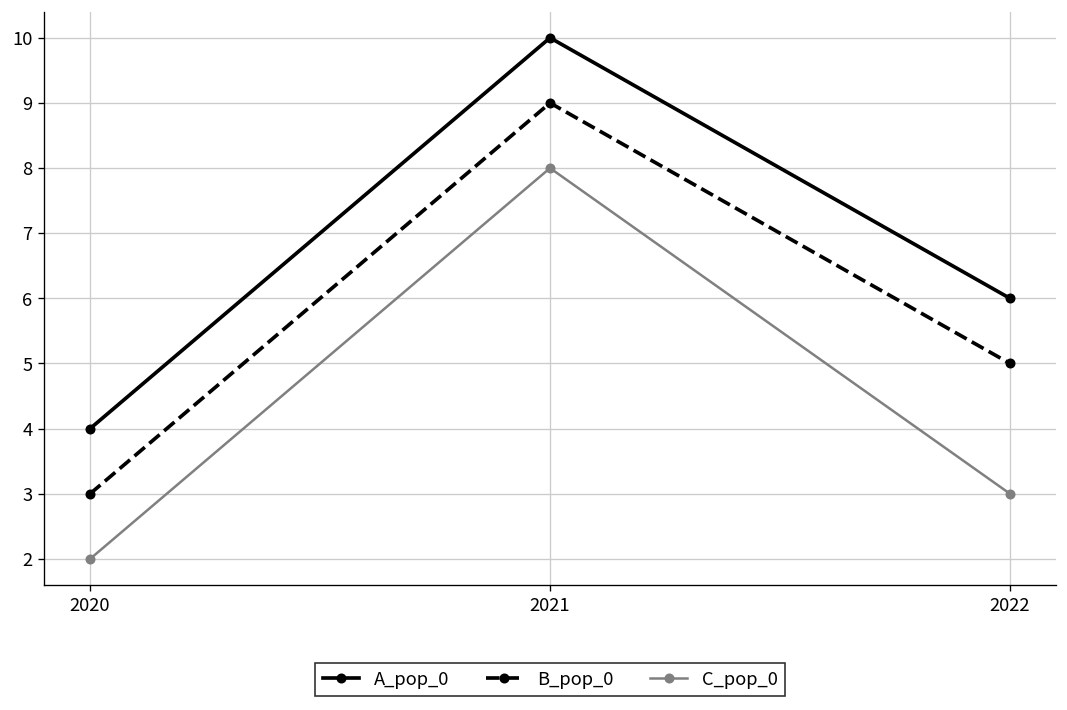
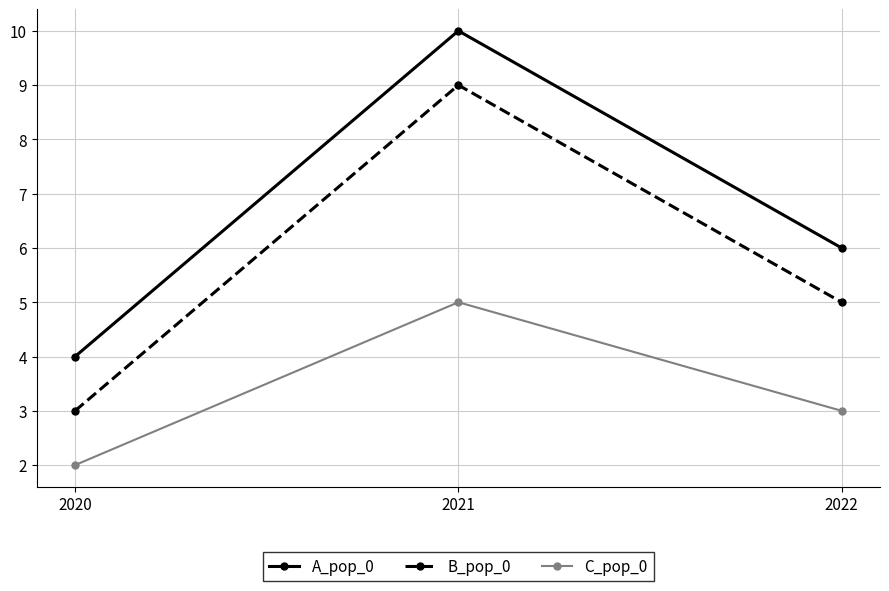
  {
    "C_pop_0": {
      "2020": 2,
-     "2021": 8,
+     "2021": 5,
      "2022": 3
    }
  }
